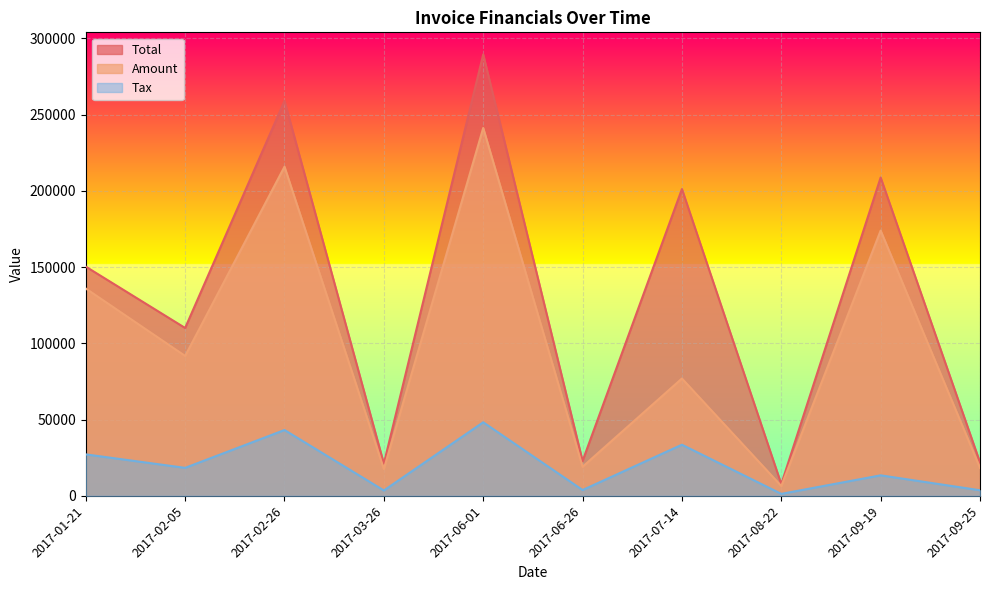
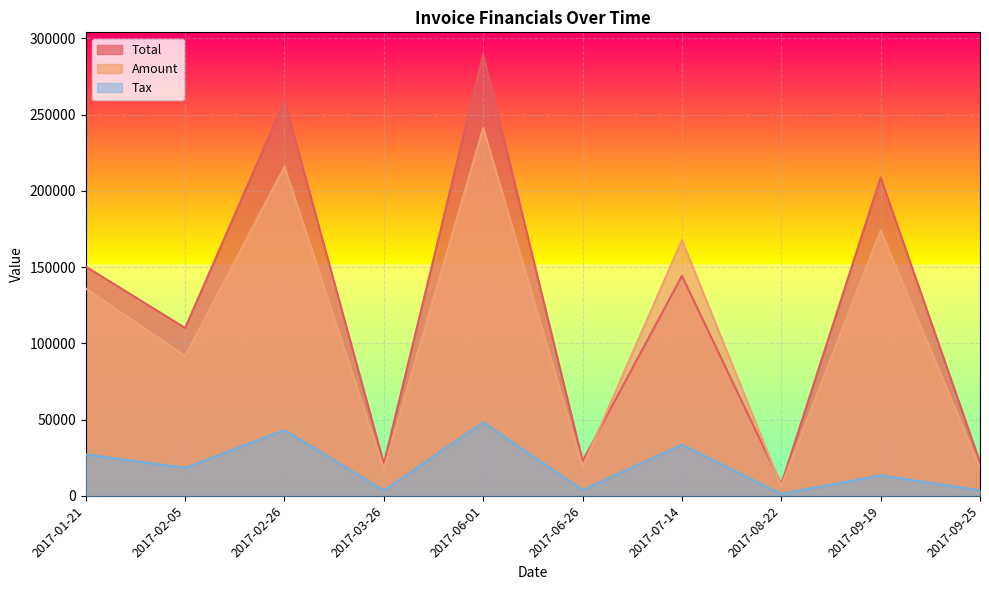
  {
    "Total": {
      "2017-01-21": 150000,
      "2017-02-05": 110000,
      "2017-02-26": 259000,
      "2017-03-26": 21000,
      "2017-06-01": 290000,
      "2017-06-26": 23000,
-     "2017-07-14": 201000,
+     "2017-07-14": 144000,
      "2017-09-19": 209000,
      "2017-09-25": 22000
    },
    "Amount": {
      "2017-01-21": 136000,
      "2017-02-05": 92000,
      "2017-02-26": 216000,
      "2017-03-26": 18000,
      "2017-06-01": 241000,
      "2017-06-26": 19000,
-     "2017-07-14": 77000,
+     "2017-07-14": 168000,
      "2017-09-19": 174000,
      "2017-09-25": 18000
    },
    "Tax": {
      "2017-01-21": 27000,
      "2017-02-05": 18000,
      "2017-02-26": 43000,
      "2017-03-26": 4000,
      "2017-06-01": 48000,
      "2017-06-26": 4000,
      "2017-07-14": 34000,
      "2017-08-22": 1000,
      "2017-09-19": 13000,
      "2017-09-25": 4000
    }
  }
